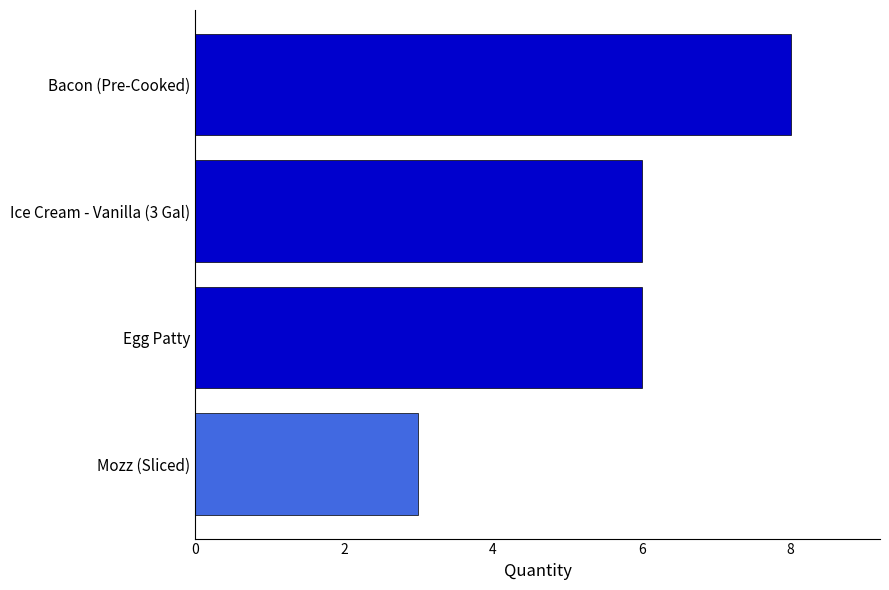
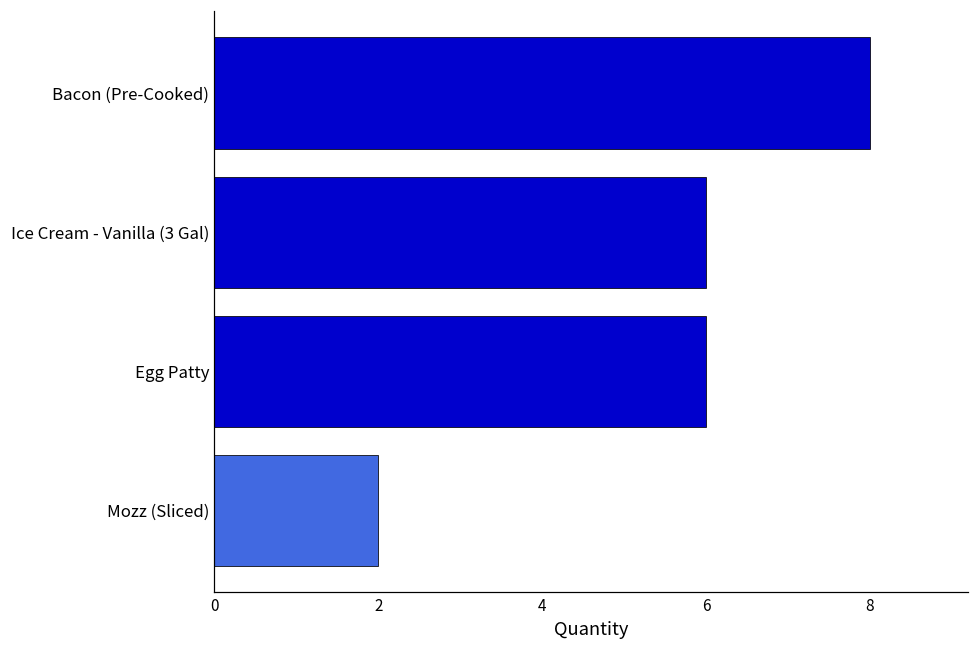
  {
    "Bacon (Pre-Cooked)": 8,
    "Ice Cream - Vanilla (3 Gal)": 6,
    "Egg Patty": 6,
-   "Mozz (Sliced)": 3
+   "Mozz (Sliced)": 2
  }
